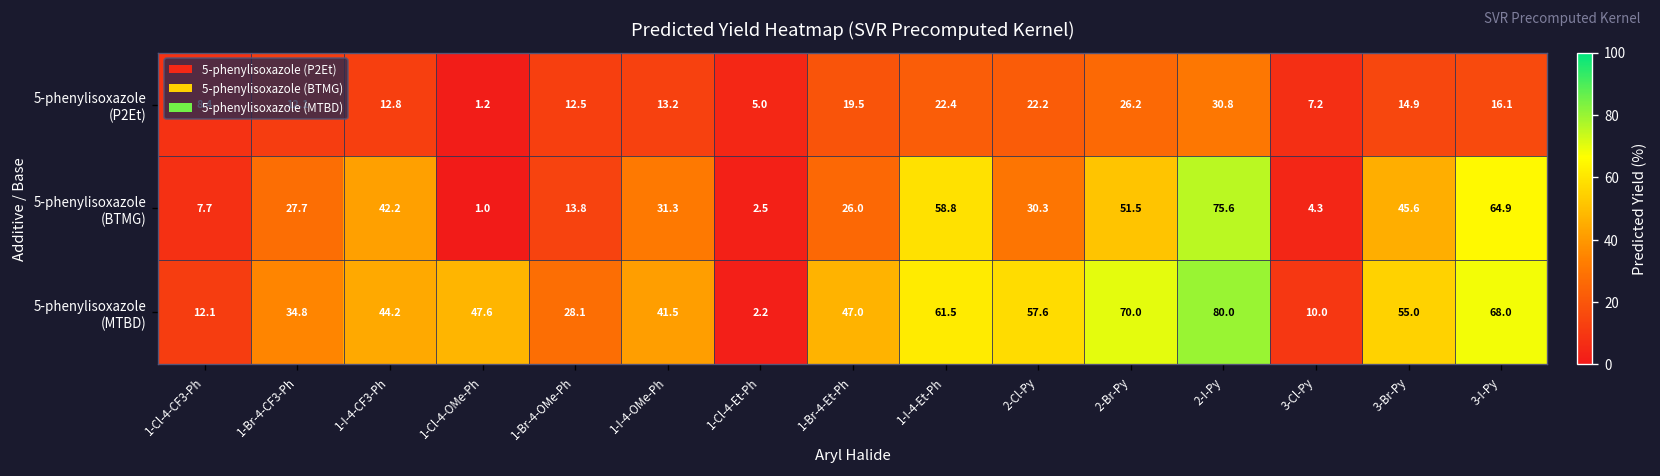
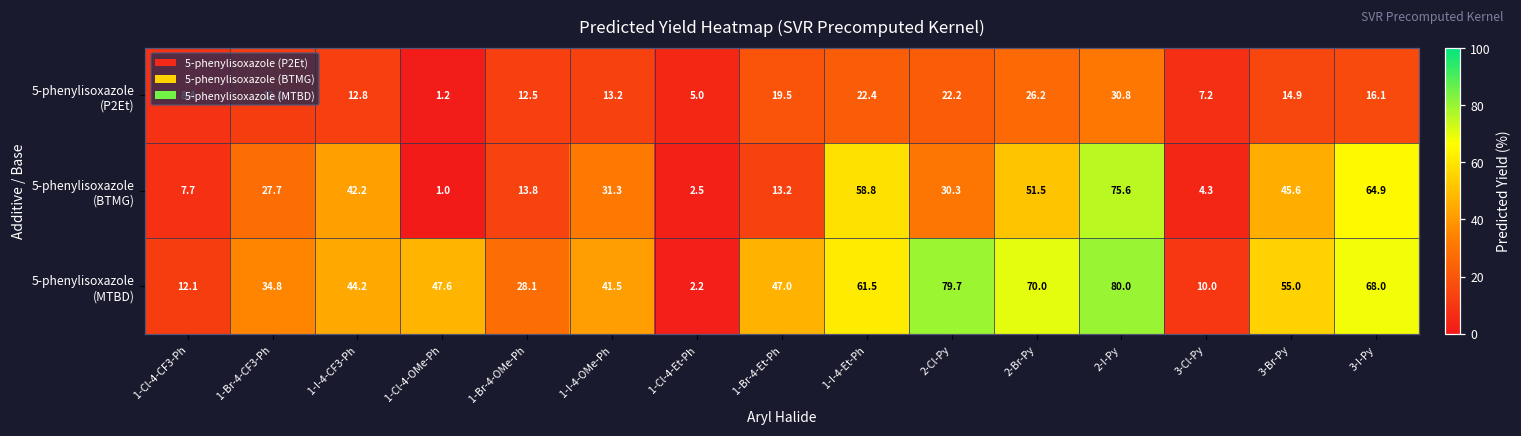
  {
    "5-phenylisoxazole (P2Et)": {
      "1-I-4-CF3-Ph": 12.8,
      "1-Cl-4-OMe-Ph": 1.2,
      "1-Br-4-OMe-Ph": 12.5,
      "1-I-4-OMe-Ph": 13.2,
      "1-Cl-4-Et-Ph": 5.0,
      "1-Br-4-Et-Ph": 19.5,
      "1-I-4-Et-Ph": 22.4,
      "2-Cl-Py": 22.2,
      "2-Br-Py": 26.2,
      "2-I-Py": 30.8,
      "3-Cl-Py": 7.2,
      "3-Br-Py": 14.9,
      "3-I-Py": 16.1
    },
    "5-phenylisoxazole (BTMG)": {
      "1-Cl-4-CF3-Ph": 7.7,
      "1-Br-4-CF3-Ph": 27.7,
      "1-I-4-CF3-Ph": 42.2,
      "1-Cl-4-OMe-Ph": 1.0,
      "1-Br-4-OMe-Ph": 13.8,
      "1-I-4-OMe-Ph": 31.3,
      "1-Cl-4-Et-Ph": 2.5,
-     "1-Br-4-Et-Ph": 26.0,
+     "1-Br-4-Et-Ph": 13.2,
      "1-I-4-Et-Ph": 58.8,
      "2-Cl-Py": 30.3,
      "2-Br-Py": 51.5,
      "2-I-Py": 75.6,
      "3-Cl-Py": 4.3,
      "3-Br-Py": 45.6,
      "3-I-Py": 64.9
    },
    "5-phenylisoxazole (MTBD)": {
      "1-Cl-4-CF3-Ph": 12.1,
      "1-Br-4-CF3-Ph": 34.8,
      "1-I-4-CF3-Ph": 44.2,
      "1-Cl-4-OMe-Ph": 47.6,
      "1-Br-4-OMe-Ph": 28.1,
      "1-I-4-OMe-Ph": 41.5,
      "1-Cl-4-Et-Ph": 2.2,
      "1-Br-4-Et-Ph": 47.0,
      "1-I-4-Et-Ph": 61.5,
-     "2-Cl-Py": 57.6,
+     "2-Cl-Py": 79.7,
      "2-Br-Py": 70.0,
      "2-I-Py": 80.0,
      "3-Cl-Py": 10.0,
      "3-Br-Py": 55.0,
      "3-I-Py": 68.0
    }
  }
